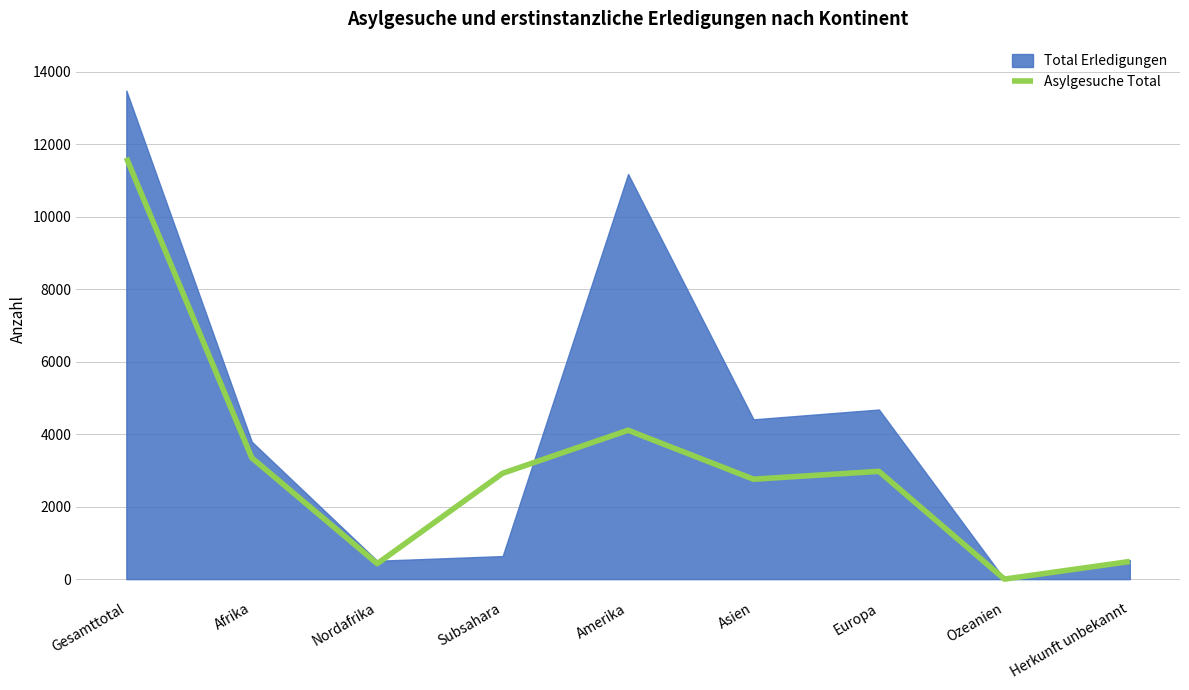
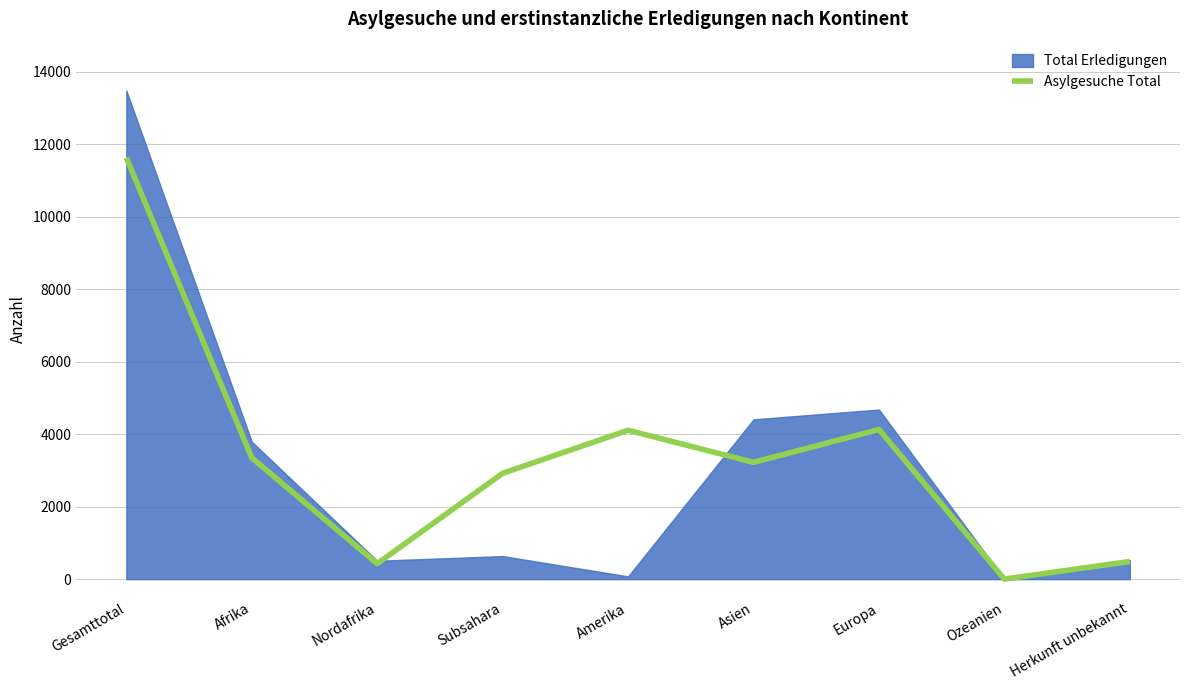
  {
    "Asylgesuche Total": {
      "Gesamttotal": 11600,
      "Afrika": 3300,
      "Nordafrika": 400,
      "Subsahara": 2900,
      "Amerika": 4100,
-     "Asien": 2800,
-     "Europa": 3000
+     "Asien": 3200,
+     "Europa": 4100
    },
    "Total Erledigungen": {
      "Gesamttotal": 13500,
      "Afrika": 3800,
      "Nordafrika": 500,
      "Subsahara": 600,
-     "Amerika": 11200,
+     "Amerika": 100,
      "Asien": 4400,
      "Europa": 4700
    }
  }
